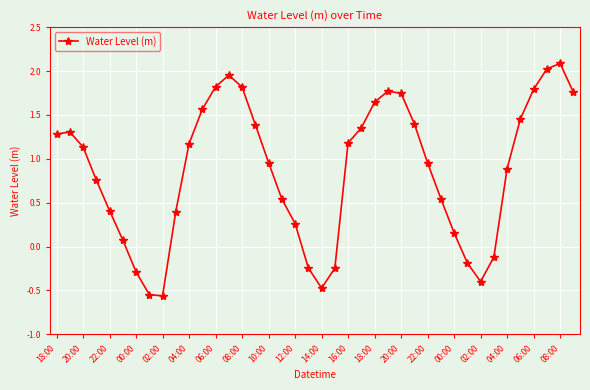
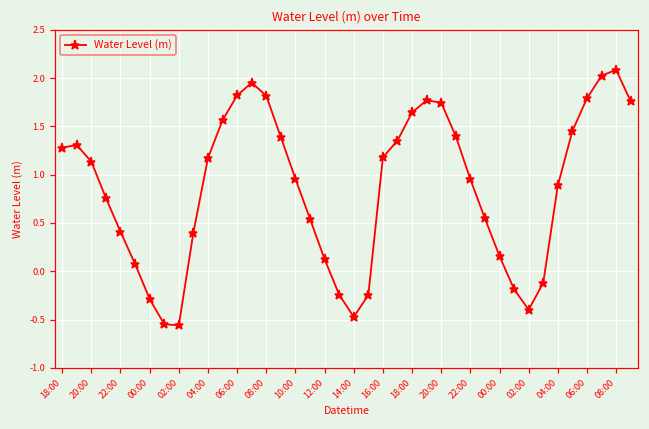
  {
    "10:00": 1.0,
-   "12:00": 0.3,
+   "12:00": 0.1,
    "14:00": -0.5,
    "16:00": 1.2
  }
